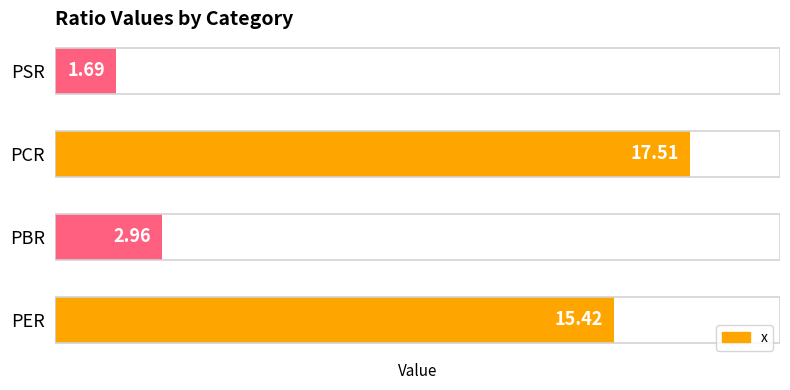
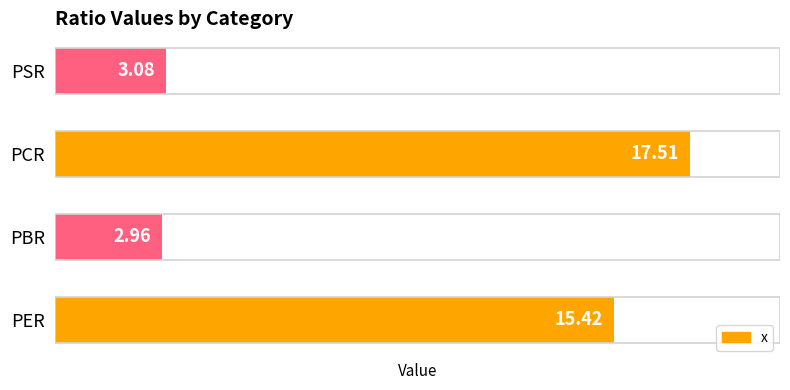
  {
-   "PSR": 1.69,
+   "PSR": 3.08,
    "PCR": 17.51,
    "PBR": 2.96,
    "PER": 15.42
  }
